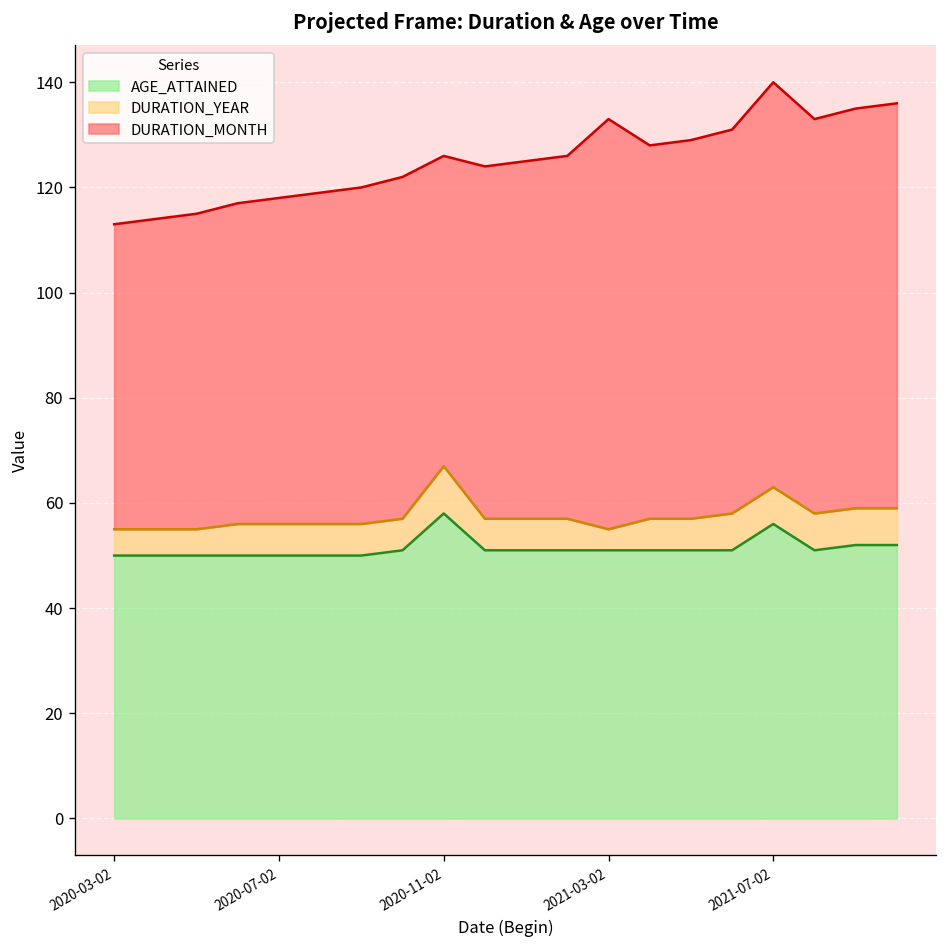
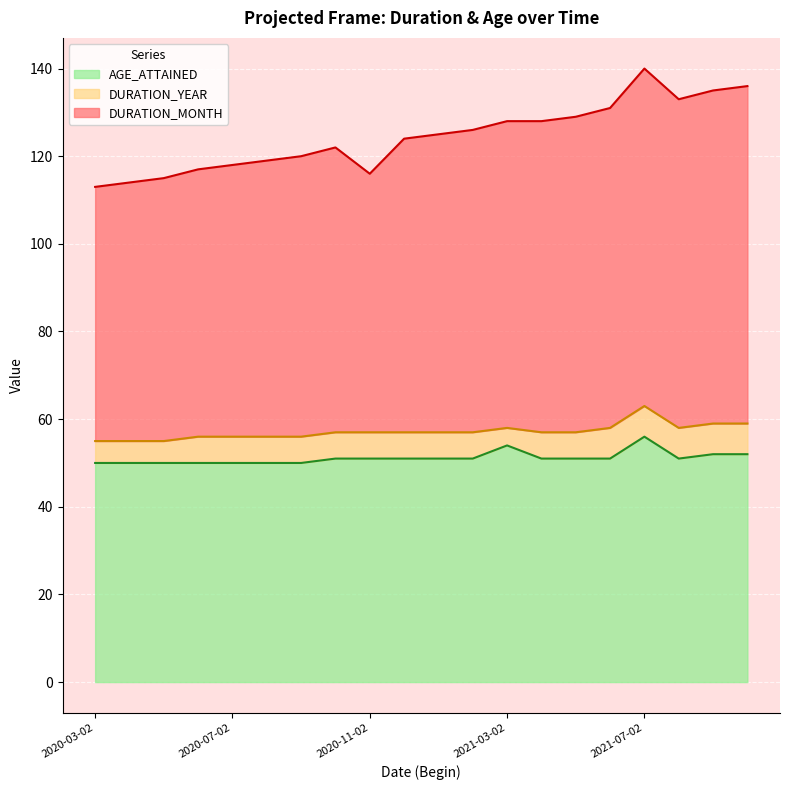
  {
    "AGE_ATTAINED": {
      "2020-03-02": 50,
      "2020-07-02": 50,
-     "2020-11-02": 58,
-     "2021-03-02": 51,
+     "2020-11-02": 51,
+     "2021-03-02": 54,
      "2021-07-02": 56
    },
    "DURATION_YEAR": {
      "2020-03-02": 5,
      "2020-07-02": 6,
-     "2020-11-02": 9,
+     "2020-11-02": 6,
      "2021-03-02": 4,
      "2021-07-02": 7
    },
    "DURATION_MONTH": {
      "2020-03-02": 58,
      "2020-07-02": 62,
      "2020-11-02": 59,
-     "2021-03-02": 78,
+     "2021-03-02": 70,
      "2021-07-02": 77
    }
  }
